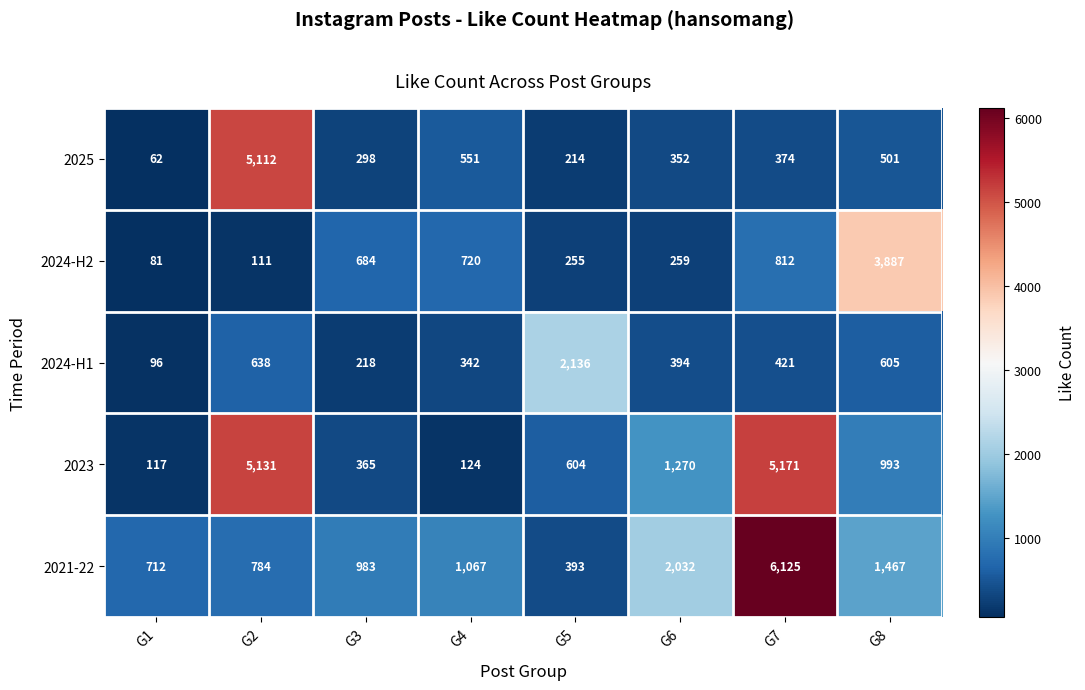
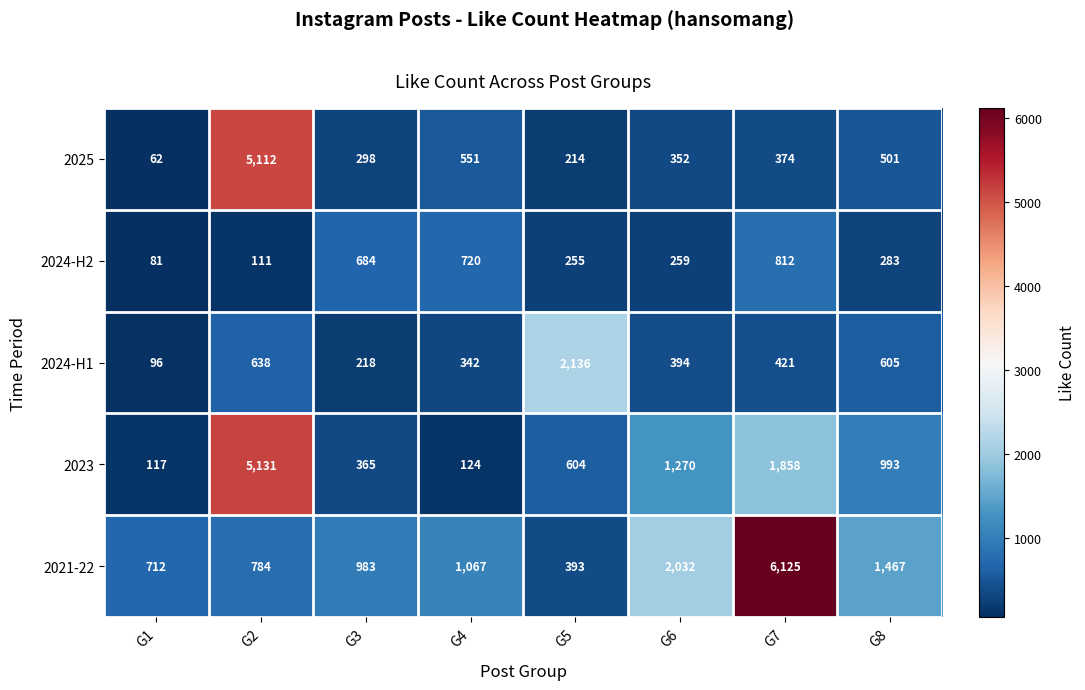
  {
    "2025": {
      "G1": "62",
      "G2": "5,112",
      "G3": "298",
      "G4": "551",
      "G5": "214",
      "G6": "352",
      "G7": "374",
      "G8": "501"
    },
    "2024-H2": {
      "G1": "81",
      "G2": "111",
      "G3": "684",
      "G4": "720",
      "G5": "255",
      "G6": "259",
      "G7": "812",
-     "G8": "3,887"
+     "G8": "283"
    },
    "2024-H1": {
      "G1": "96",
      "G2": "638",
      "G3": "218",
      "G4": "342",
      "G5": "2,136",
      "G6": "394",
      "G7": "421",
      "G8": "605"
    },
    "2023": {
      "G1": "117",
      "G2": "5,131",
      "G3": "365",
      "G4": "124",
      "G5": "604",
      "G6": "1,270",
-     "G7": "5,171",
+     "G7": "1,858",
      "G8": "993"
    },
    "2021-22": {
      "G1": "712",
      "G2": "784",
      "G3": "983",
      "G4": "1,067",
      "G5": "393",
      "G6": "2,032",
      "G7": "6,125",
      "G8": "1,467"
    }
  }
